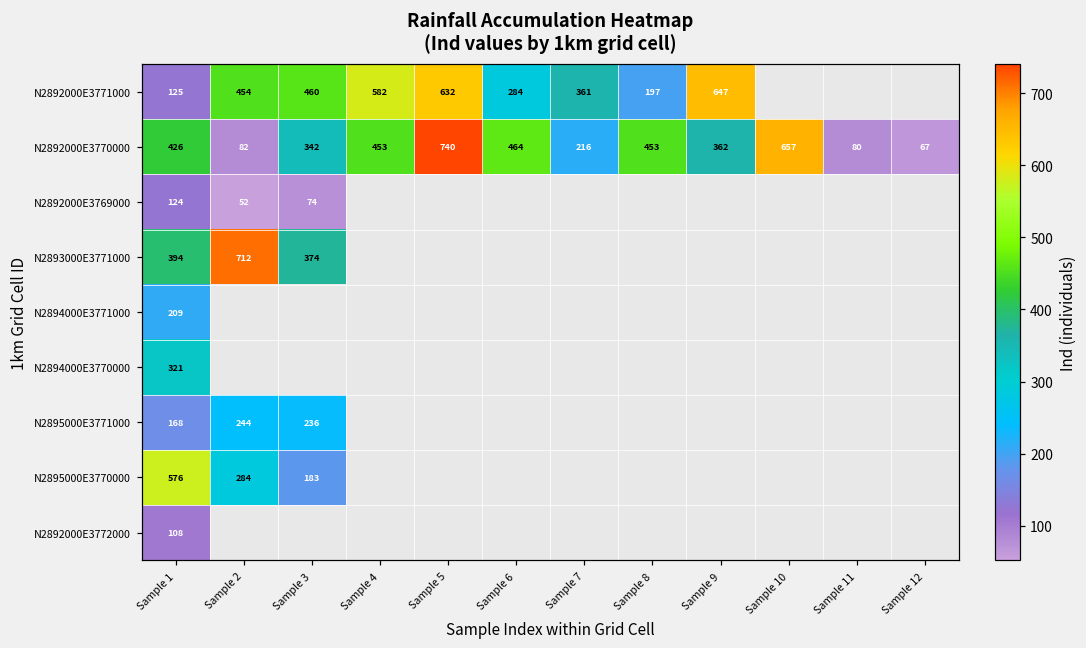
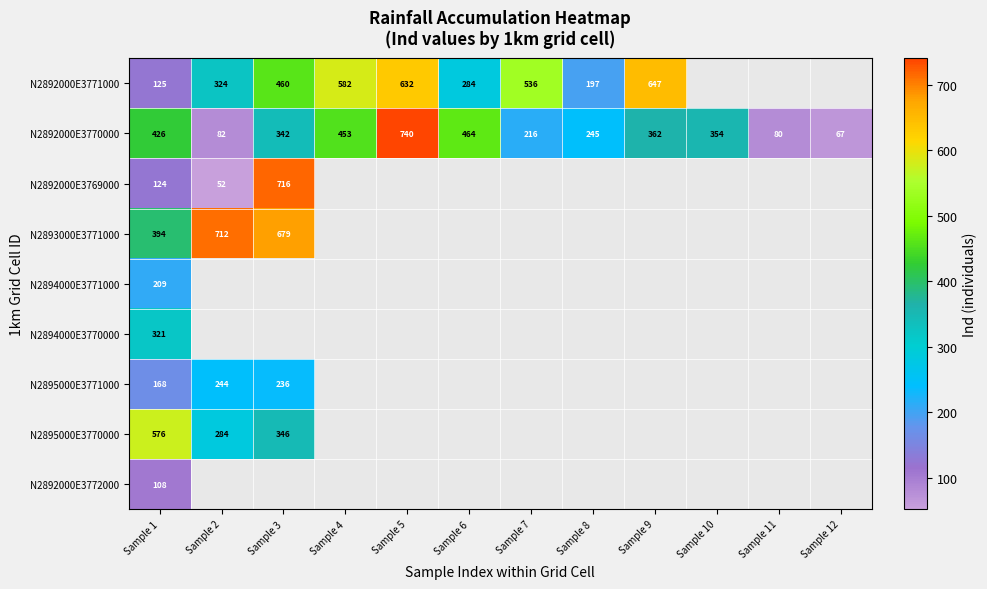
  {
    "N2892000E3771000": {
      "Sample 1": 125,
-     "Sample 2": 454,
+     "Sample 2": 324,
      "Sample 3": 460,
      "Sample 4": 582,
      "Sample 5": 632,
      "Sample 6": 284,
-     "Sample 7": 361,
+     "Sample 7": 536,
      "Sample 8": 197,
      "Sample 9": 647
    },
    "N2892000E3770000": {
      "Sample 1": 426,
      "Sample 2": 82,
      "Sample 3": 342,
      "Sample 4": 453,
      "Sample 5": 740,
      "Sample 6": 464,
      "Sample 7": 216,
-     "Sample 8": 453,
+     "Sample 8": 245,
      "Sample 9": 362,
-     "Sample 10": 657,
+     "Sample 10": 354,
      "Sample 11": 80,
      "Sample 12": 67
    },
    "N2892000E3769000": {
      "Sample 1": 124,
      "Sample 2": 52,
-     "Sample 3": 74
+     "Sample 3": 716
    },
    "N2893000E3771000": {
      "Sample 1": 394,
      "Sample 2": 712,
-     "Sample 3": 374
+     "Sample 3": 679
    },
    "N2894000E3771000": {
      "Sample 1": 209
    },
    "N2894000E3770000": {
      "Sample 1": 321
    },
    "N2895000E3771000": {
      "Sample 1": 168,
      "Sample 2": 244,
      "Sample 3": 236
    },
    "N2895000E3770000": {
      "Sample 1": 576,
      "Sample 2": 284,
-     "Sample 3": 183
+     "Sample 3": 346
    },
    "N2892000E3772000": {
      "Sample 1": 108
    }
  }
